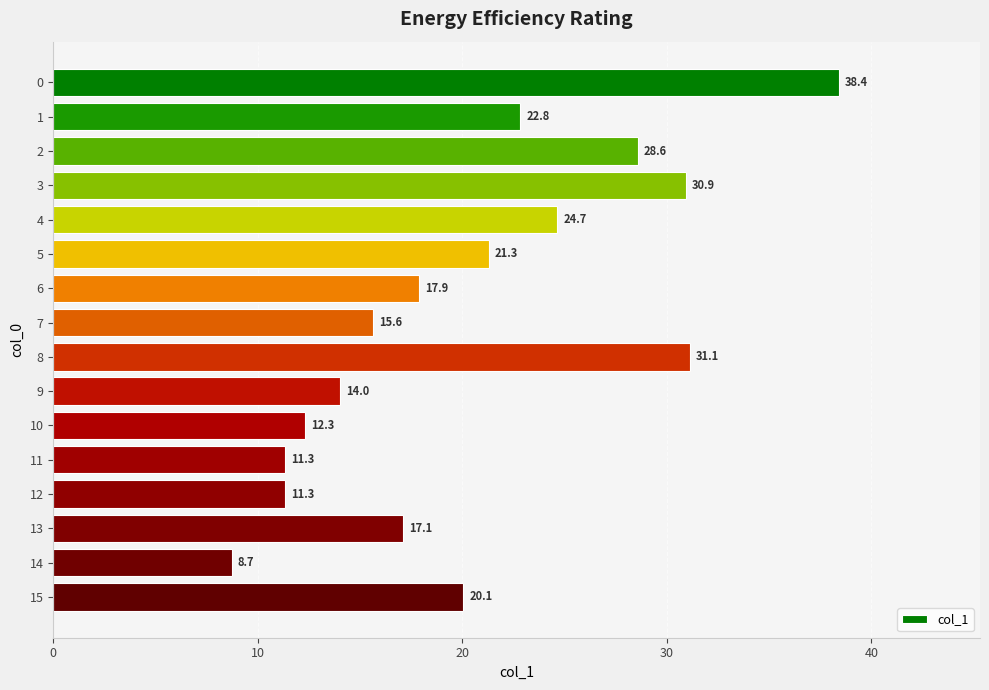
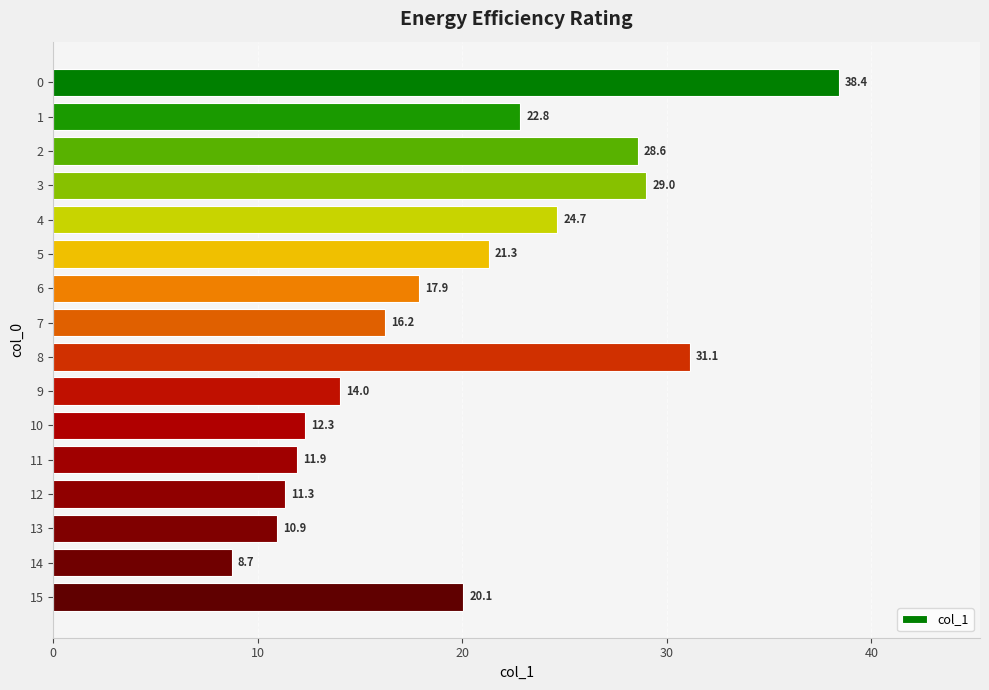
  {
    "0": 38.4,
    "1": 22.8,
    "2": 28.6,
-   "3": 30.9,
+   "3": 29.0,
    "4": 24.7,
    "5": 21.3,
    "6": 17.9,
-   "7": 15.6,
+   "7": 16.2,
    "8": 31.1,
    "9": 14.0,
    "10": 12.3,
-   "11": 11.3,
+   "11": 11.9,
    "12": 11.3,
-   "13": 17.1,
+   "13": 10.9,
    "14": 8.7,
    "15": 20.1
  }
